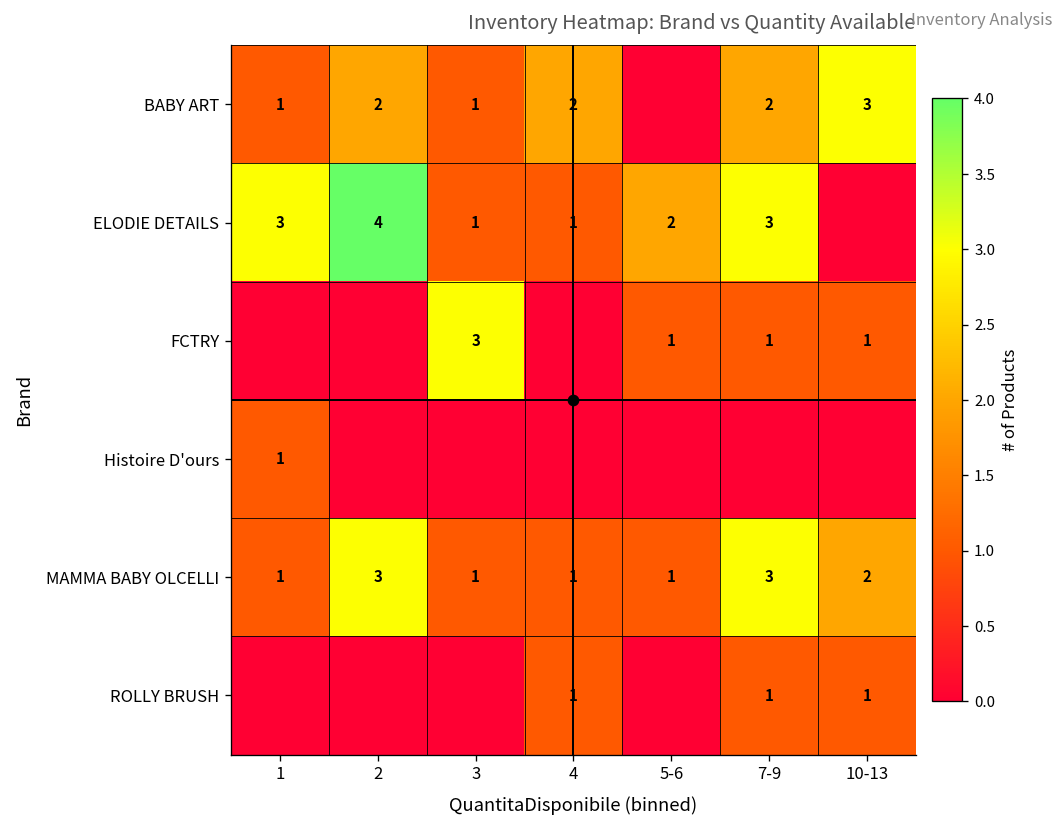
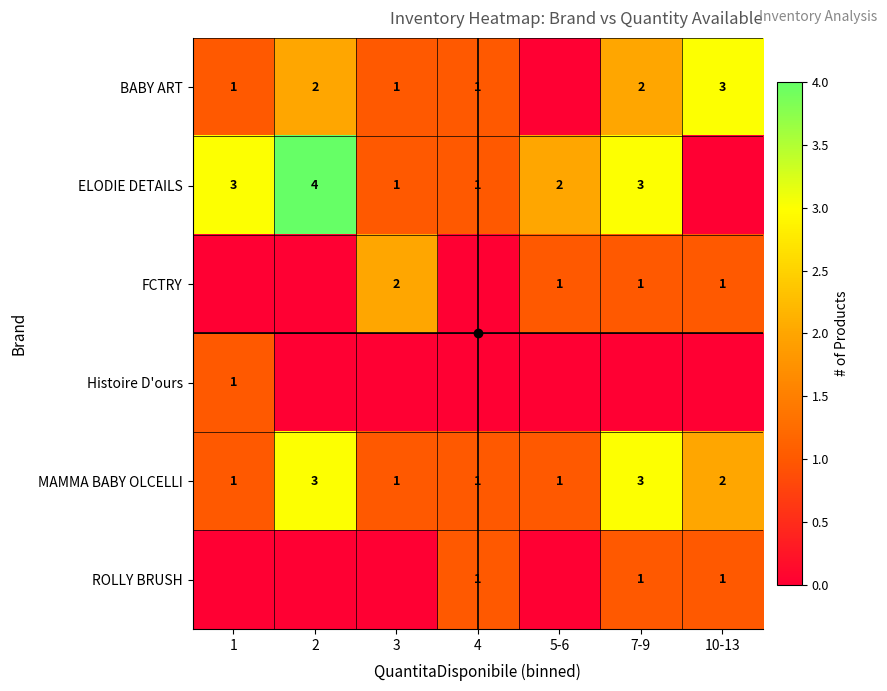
  {
    "BABY ART": {
      "1": 1,
      "2": 2,
      "3": 1,
-     "4": 2,
+     "4": 1,
      "7-9": 2,
      "10-13": 3
    },
    "ELODIE DETAILS": {
      "1": 3,
      "2": 4,
      "3": 1,
      "4": 1,
      "5-6": 2,
      "7-9": 3
    },
    "FCTRY": {
-     "3": 3,
+     "3": 2,
      "5-6": 1,
      "7-9": 1,
      "10-13": 1
    },
    "Histoire D'ours": {
      "1": 1
    },
    "MAMMA BABY OLCELLI": {
      "1": 1,
      "2": 3,
      "3": 1,
      "4": 1,
      "5-6": 1,
      "7-9": 3,
      "10-13": 2
    },
    "ROLLY BRUSH": {
      "4": 1,
      "7-9": 1,
      "10-13": 1
    }
  }
